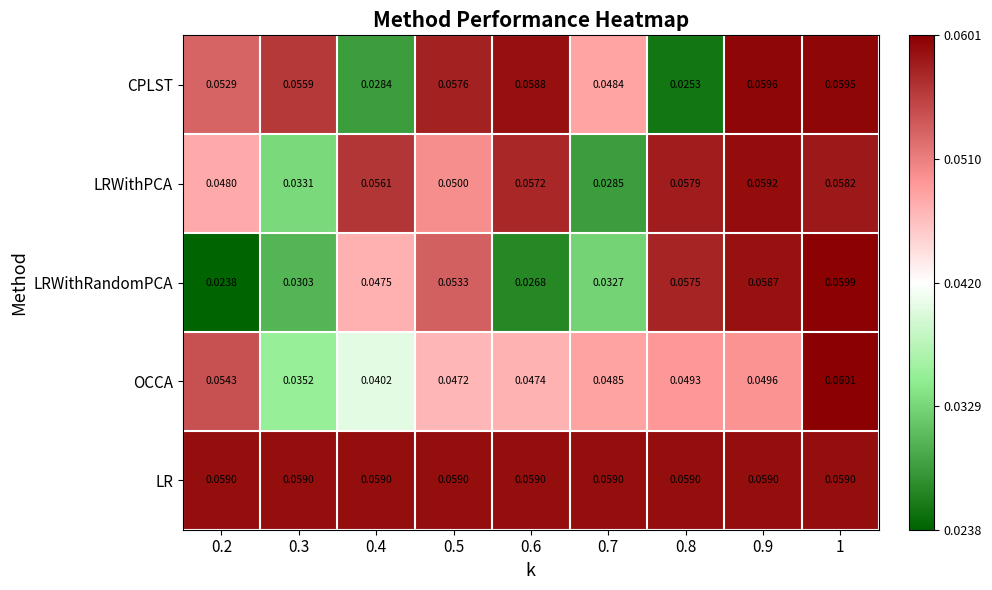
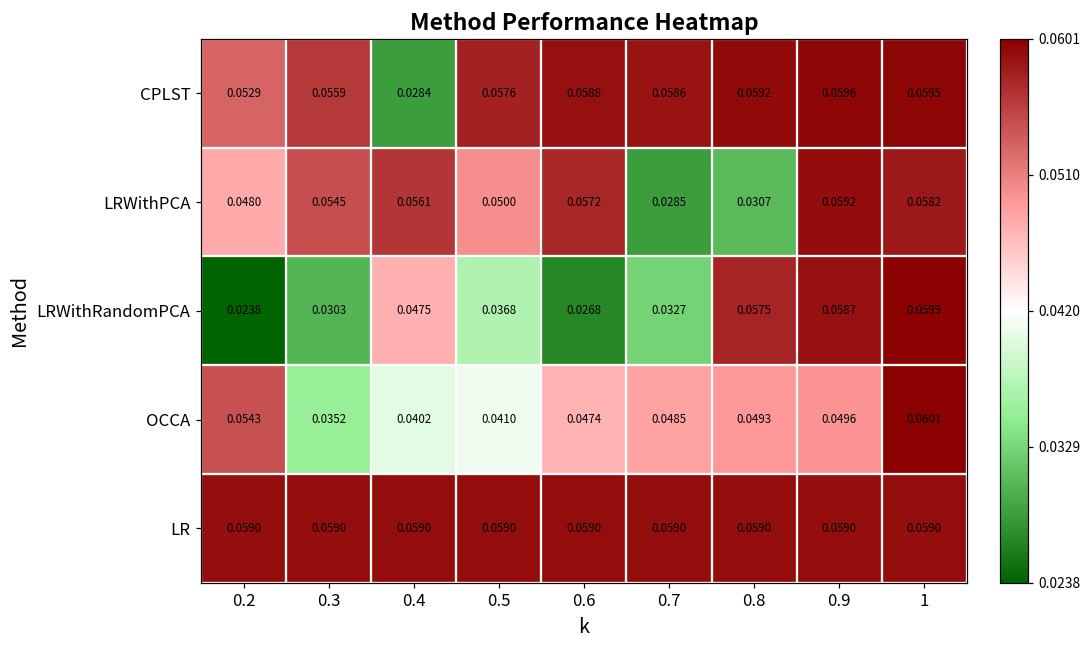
  {
    "CPLST": {
      "0.2": 0.0529,
      "0.3": 0.0559,
      "0.4": 0.0284,
      "0.5": 0.0576,
      "0.6": 0.0588,
-     "0.7": 0.0484,
-     "0.8": 0.0253,
+     "0.7": 0.0586,
+     "0.8": 0.0592,
      "0.9": 0.0596,
      "1": 0.0595
    },
    "LRWithPCA": {
      "0.2": 0.0480,
-     "0.3": 0.0331,
+     "0.3": 0.0545,
      "0.4": 0.0561,
      "0.5": 0.0500,
      "0.6": 0.0572,
      "0.7": 0.0285,
-     "0.8": 0.0579,
+     "0.8": 0.0307,
      "0.9": 0.0592,
      "1": 0.0582
    },
    "LRWithRandomPCA": {
      "0.2": 0.0238,
      "0.3": 0.0303,
      "0.4": 0.0475,
-     "0.5": 0.0533,
+     "0.5": 0.0368,
      "0.6": 0.0268,
      "0.7": 0.0327,
      "0.8": 0.0575,
      "0.9": 0.0587,
      "1": 0.0599
    },
    "OCCA": {
      "0.2": 0.0543,
      "0.3": 0.0352,
      "0.4": 0.0402,
-     "0.5": 0.0472,
+     "0.5": 0.0410,
      "0.6": 0.0474,
      "0.7": 0.0485,
      "0.8": 0.0493,
      "0.9": 0.0496,
      "1": 0.0601
    },
    "LR": {
      "0.2": 0.0590,
      "0.3": 0.0590,
      "0.4": 0.0590,
      "0.5": 0.0590,
      "0.6": 0.0590,
      "0.7": 0.0590,
      "0.8": 0.0590,
      "0.9": 0.0590,
      "1": 0.0590
    }
  }
